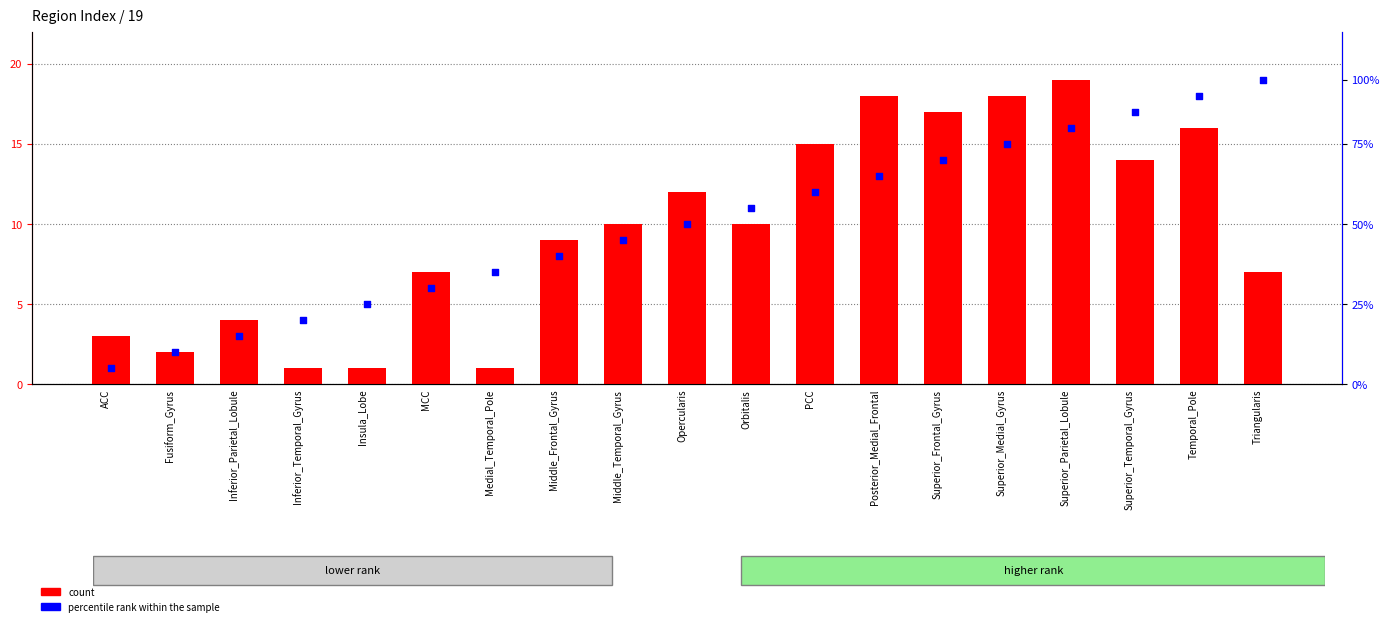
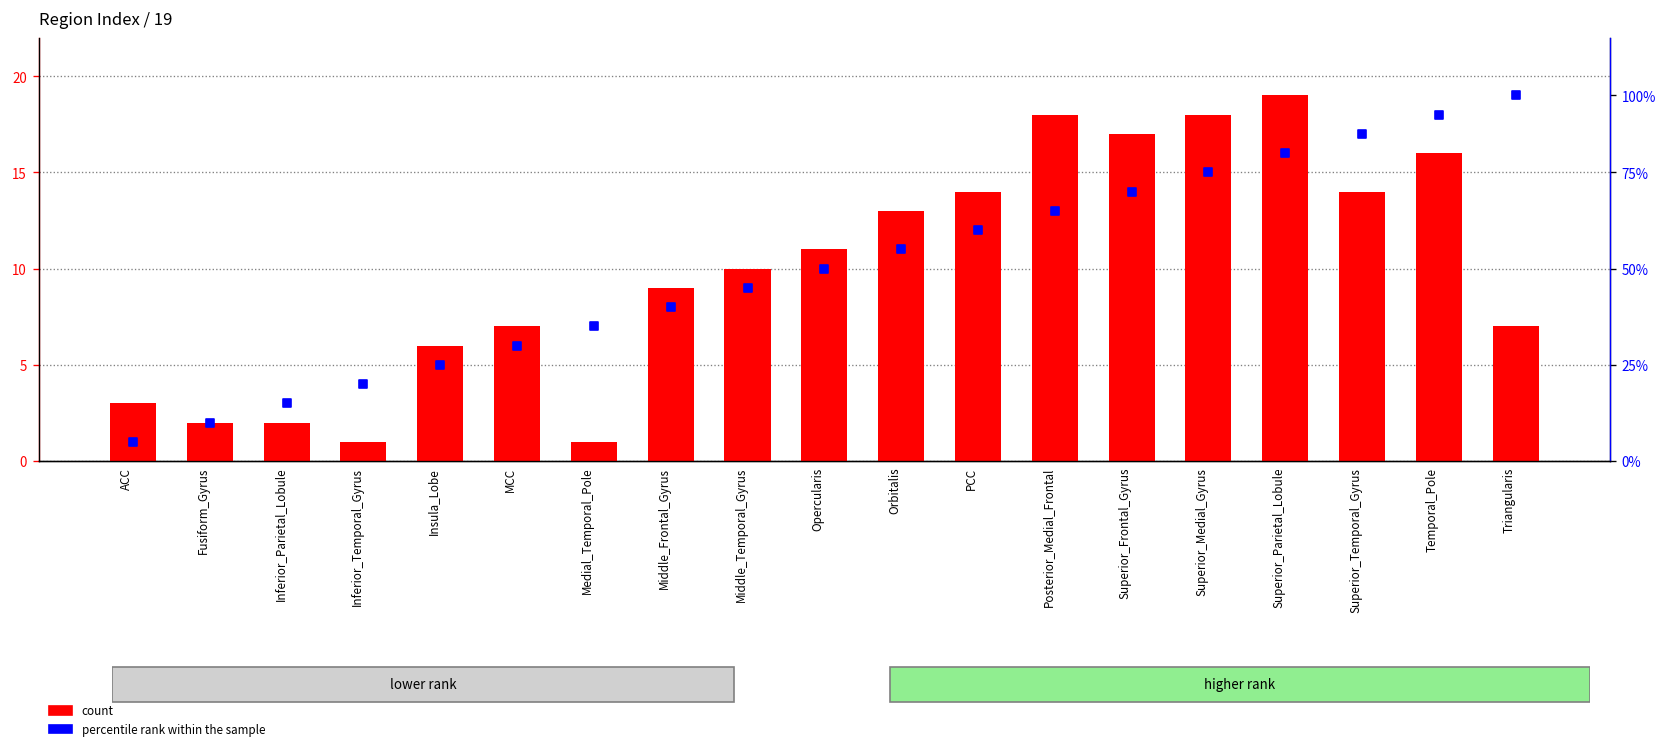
  {
    "count": {
      "ACC": 3,
      "Fusiform_Gyrus": 2,
-     "Inferior_Parietal_Lobule": 4,
+     "Inferior_Parietal_Lobule": 2,
      "Inferior_Temporal_Gyrus": 1,
-     "Insula_Lobe": 1,
+     "Insula_Lobe": 6,
      "MCC": 7,
      "Medial_Temporal_Pole": 1,
      "Middle_Frontal_Gyrus": 9,
      "Middle_Temporal_Gyrus": 10,
-     "Opercularis": 12,
-     "Orbitalis": 10,
-     "PCC": 15,
+     "Opercularis": 11,
+     "Orbitalis": 13,
+     "PCC": 14,
      "Posterior_Medial_Frontal": 18,
      "Superior_Frontal_Gyrus": 17,
      "Superior_Medial_Gyrus": 18,
      "Superior_Parietal_Lobule": 19,
      "Superior_Temporal_Gyrus": 14,
      "Temporal_Pole": 16,
      "Triangularis": 7
    }
  }
